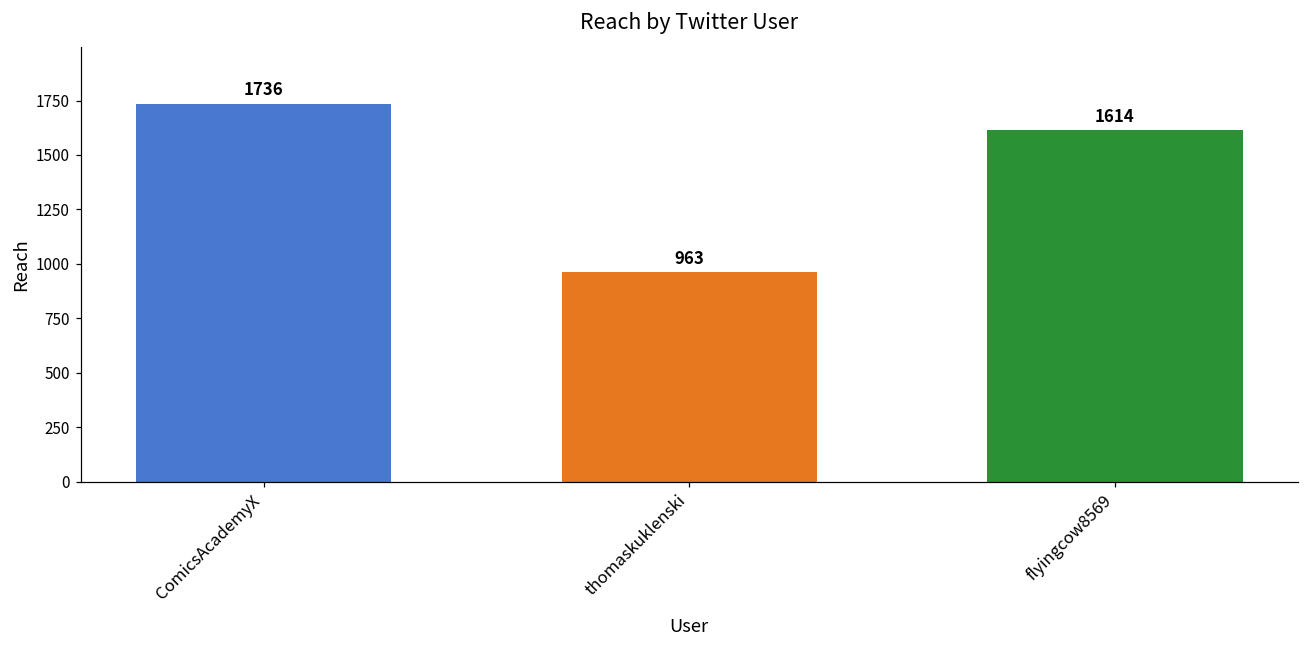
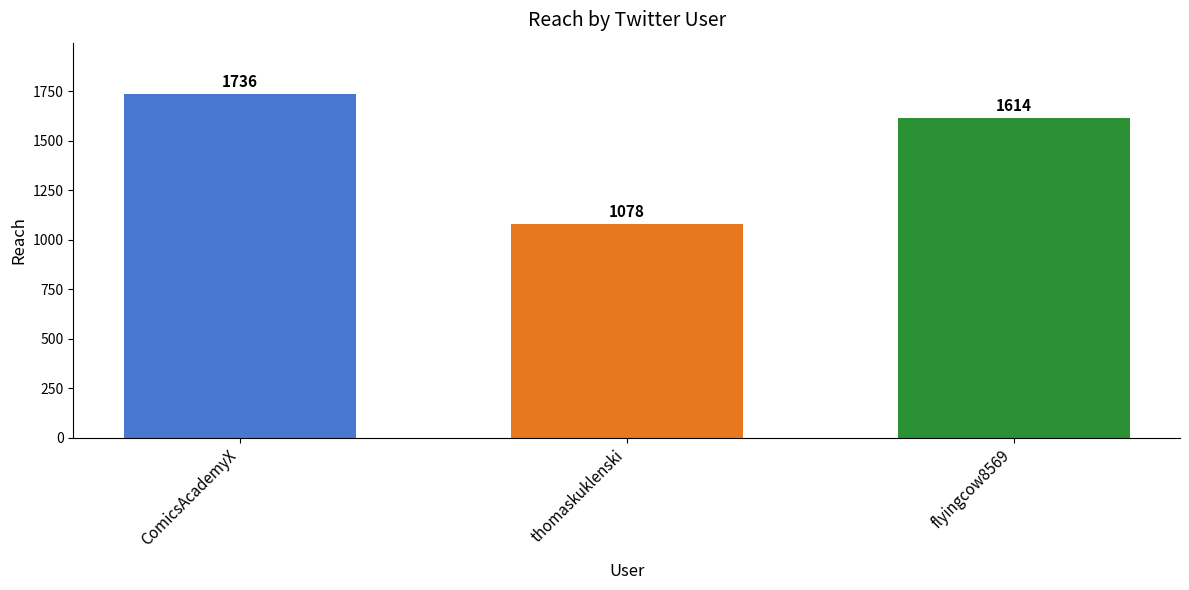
  {
    "ComicsAcademyX": 1736,
-   "thomaskuklenski": 963,
+   "thomaskuklenski": 1078,
    "flyingcow8569": 1614
  }
